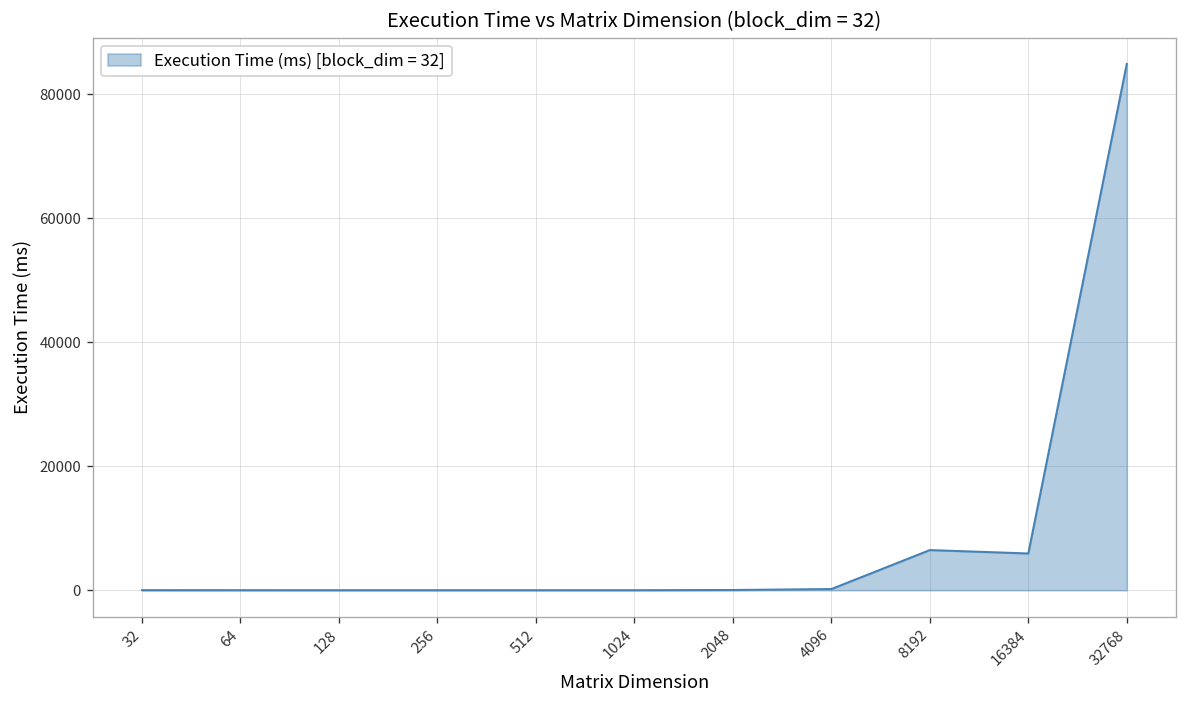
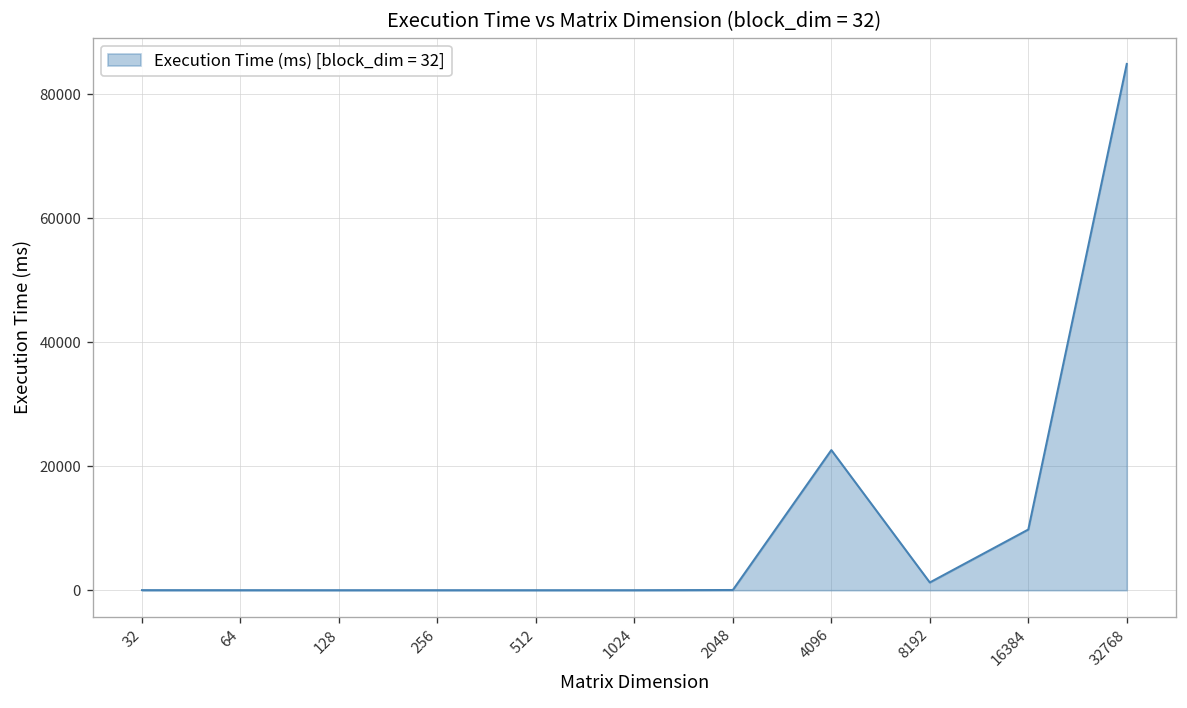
  {
    "32": 0,
    "64": 0,
    "128": 0,
    "256": 0,
    "512": 0,
    "1024": 0,
    "2048": 0,
-   "4096": 0,
-   "8192": 6000,
-   "16384": 6000,
+   "4096": 23000,
+   "8192": 1000,
+   "16384": 10000,
    "32768": 85000
  }
